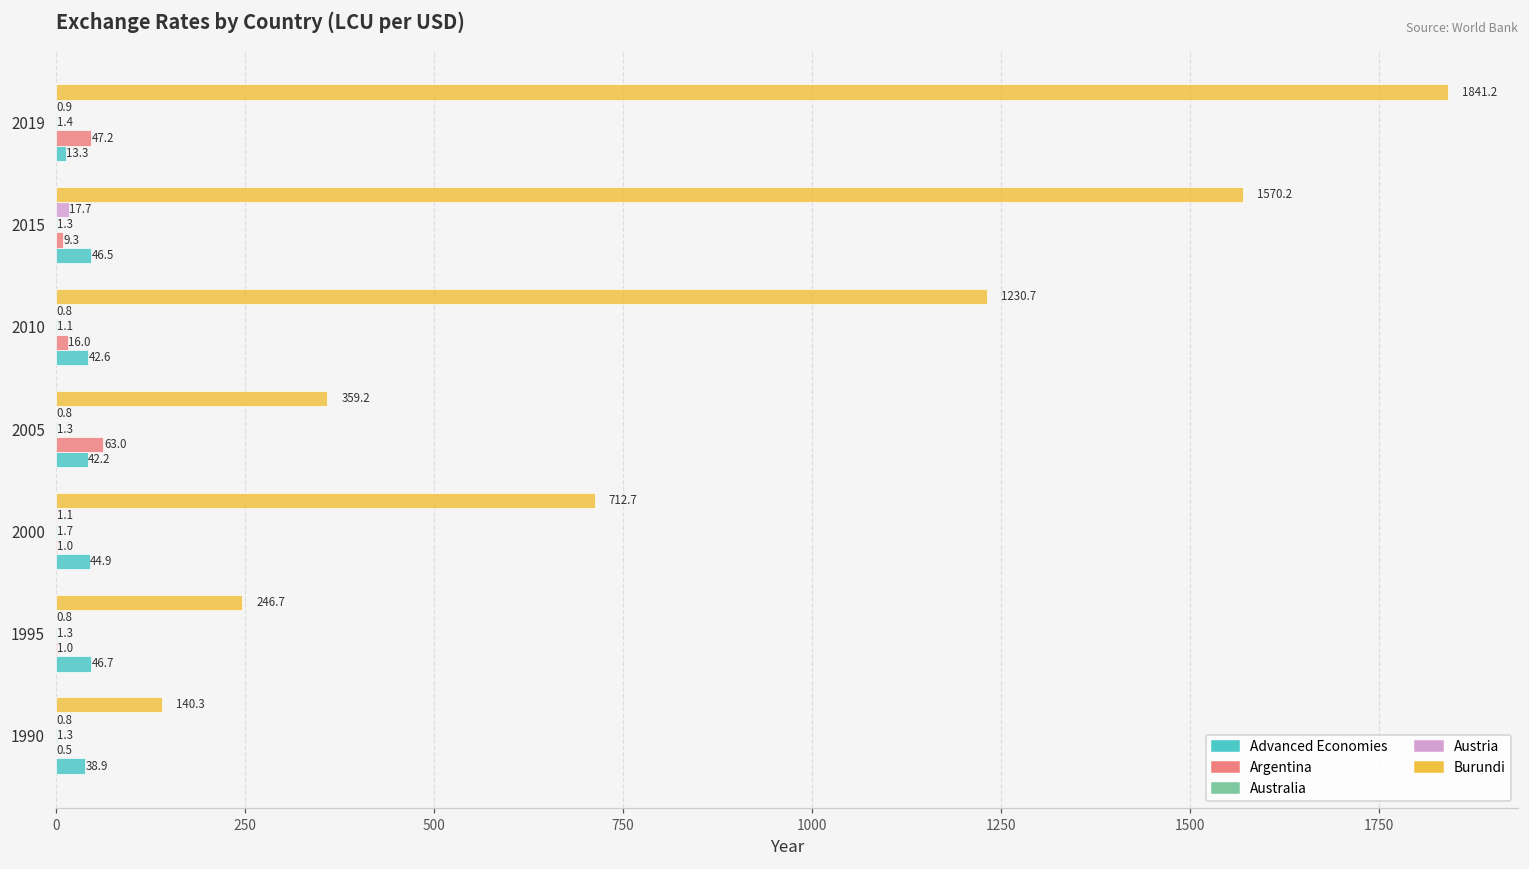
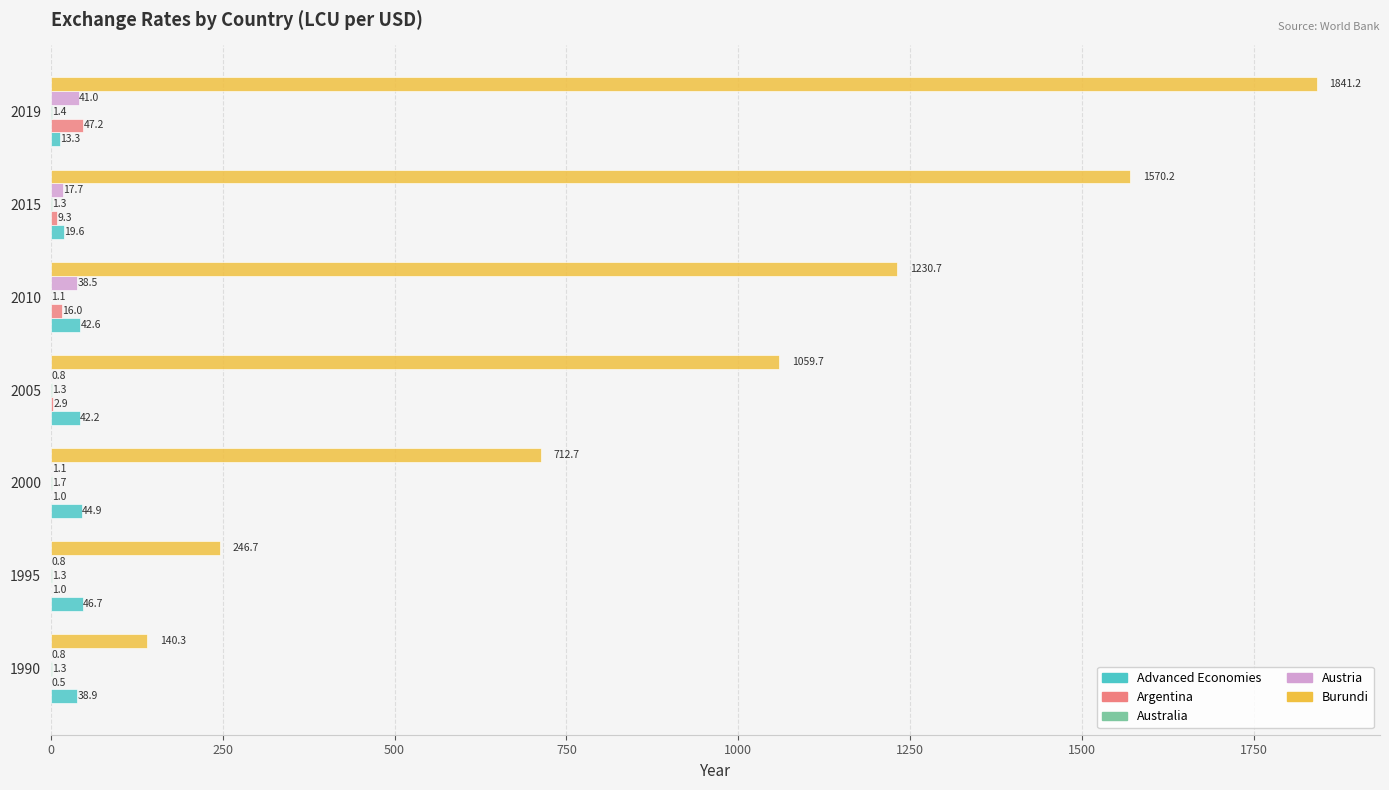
  {
    "Advanced Economies": {
      "2019": 13.3,
-     "2015": 46.5,
+     "2015": 19.6,
      "2010": 42.6,
      "2005": 42.2,
      "2000": 44.9,
      "1995": 46.7,
      "1990": 38.9
    },
    "Argentina": {
      "2019": 47.2,
      "2015": 9.3,
      "2010": 16.0,
-     "2005": 63.0,
+     "2005": 2.9,
      "2000": 1.0,
      "1995": 1.0,
      "1990": 0.5
    },
    "Australia": {
      "2019": 1.4,
      "2015": 1.3,
      "2010": 1.1,
      "2005": 1.3,
      "2000": 1.7,
      "1995": 1.3,
      "1990": 1.3
    },
    "Austria": {
-     "2019": 0.9,
+     "2019": 41.0,
      "2015": 17.7,
-     "2010": 0.8,
+     "2010": 38.5,
      "2005": 0.8,
      "2000": 1.1,
      "1995": 0.8,
      "1990": 0.8
    },
    "Burundi": {
      "2019": 1841.2,
      "2015": 1570.2,
      "2010": 1230.7,
-     "2005": 359.2,
+     "2005": 1059.7,
      "2000": 712.7,
      "1995": 246.7,
      "1990": 140.3
    }
  }
